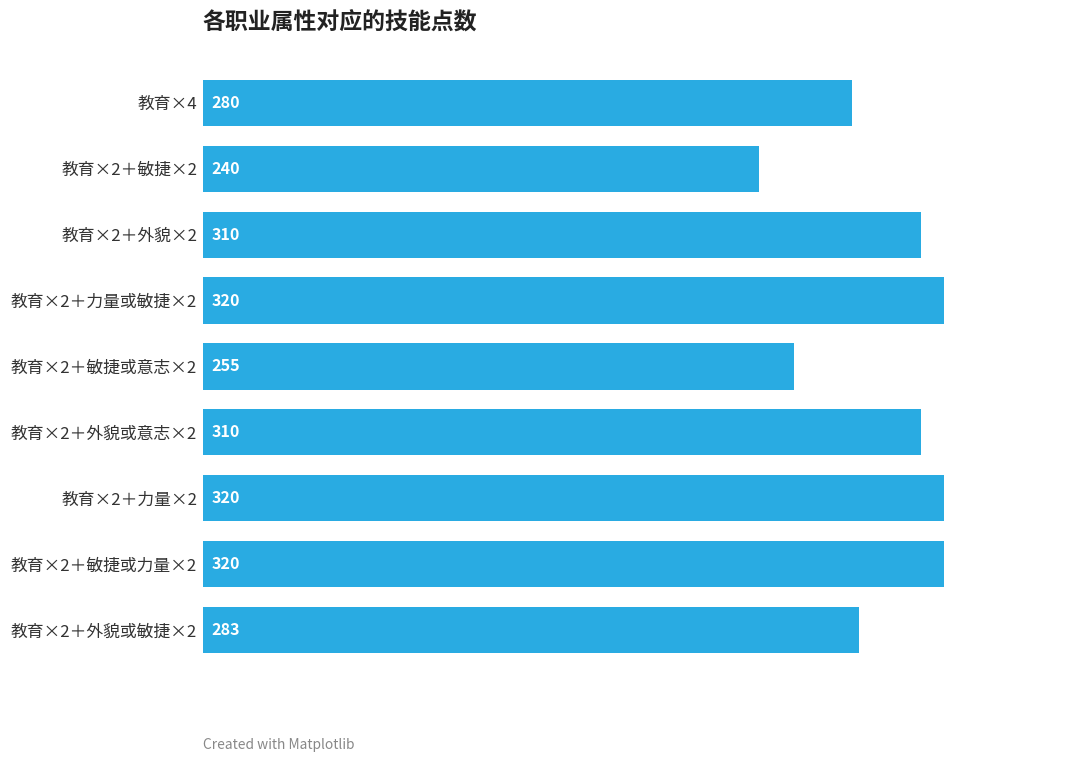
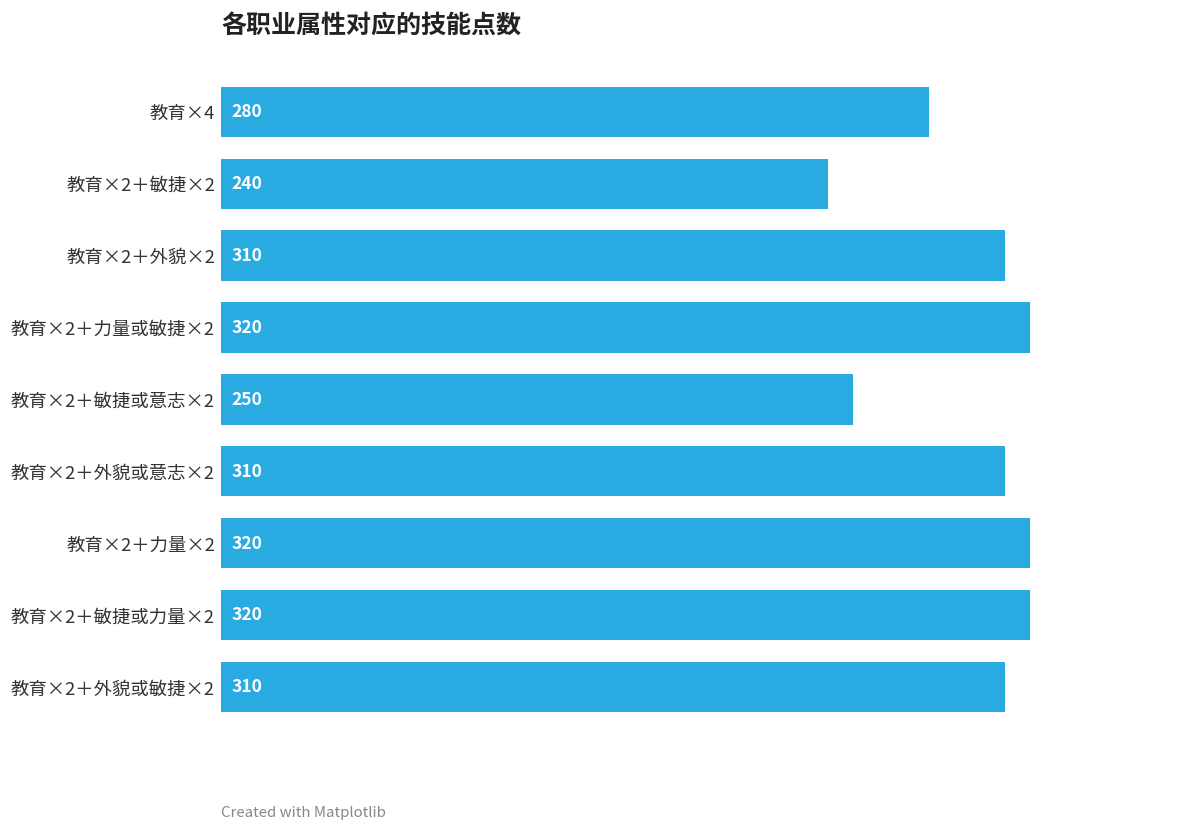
  {
    "教育×4": 280,
    "教育×2＋敏捷×2": 240,
    "教育×2＋外貌×2": 310,
    "教育×2＋力量或敏捷×2": 320,
-   "教育×2＋敏捷或意志×2": 255,
+   "教育×2＋敏捷或意志×2": 250,
    "教育×2＋外貌或意志×2": 310,
    "教育×2＋力量×2": 320,
    "教育×2＋敏捷或力量×2": 320,
-   "教育×2＋外貌或敏捷×2": 283
+   "教育×2＋外貌或敏捷×2": 310
  }
